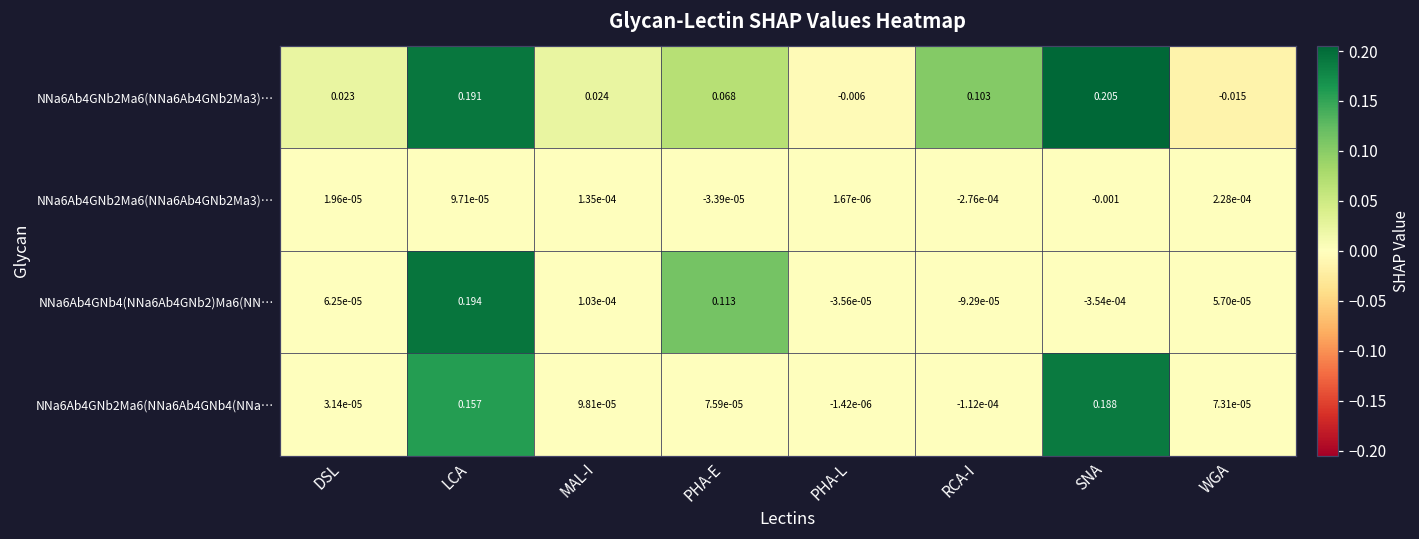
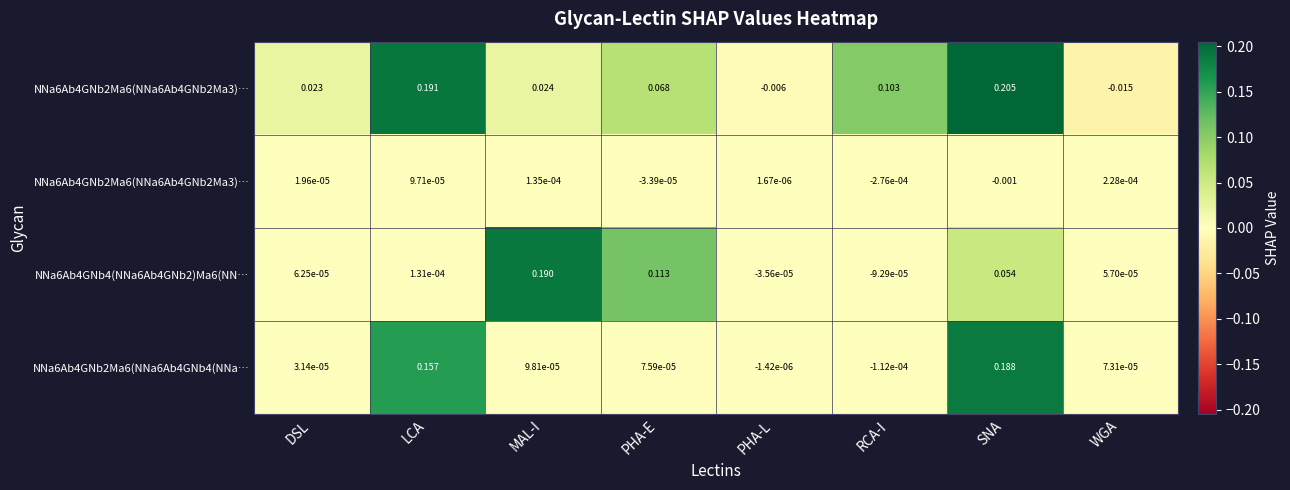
  {
    "NNa6Ab4GNb4(NNa6Ab4GNb2)Ma6(NN…": {
      "DSL": "6.25e-05",
-     "LCA": "0.194",
-     "MAL-I": "1.03e-04",
+     "LCA": "1.31e-04",
+     "MAL-I": "0.190",
      "PHA-E": "0.113",
      "PHA-L": "-3.56e-05",
      "RCA-I": "-9.29e-05",
-     "SNA": "-3.54e-04",
+     "SNA": "0.054",
      "WGA": "5.70e-05"
    },
    "NNa6Ab4GNb2Ma6(NNa6Ab4GNb4(NNa…": {
      "DSL": "3.14e-05",
      "LCA": "0.157",
      "MAL-I": "9.81e-05",
      "PHA-E": "7.59e-05",
      "PHA-L": "-1.42e-06",
      "RCA-I": "-1.12e-04",
      "SNA": "0.188",
      "WGA": "7.31e-05"
    }
  }
